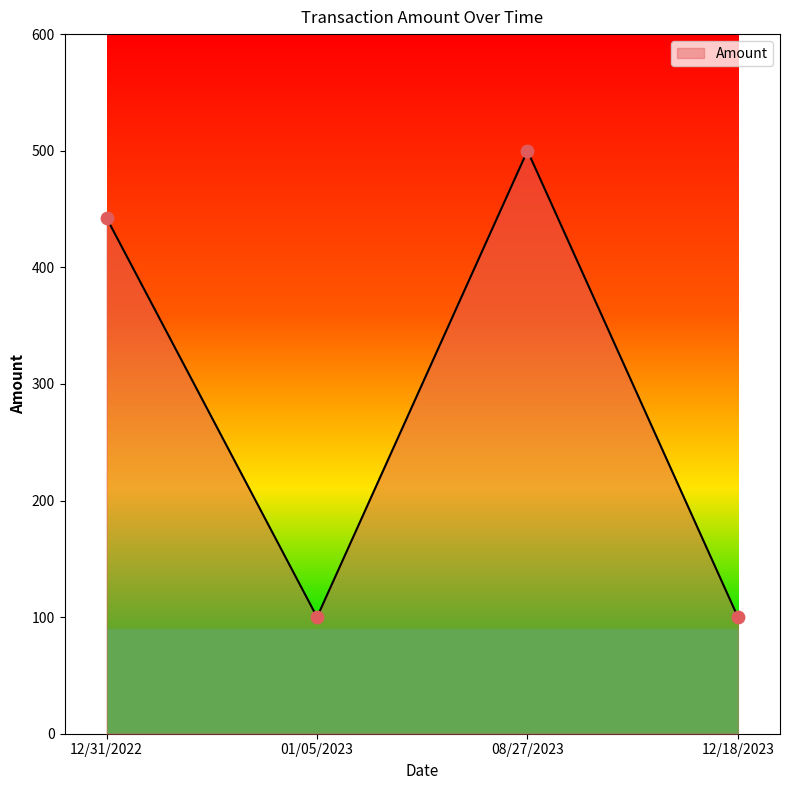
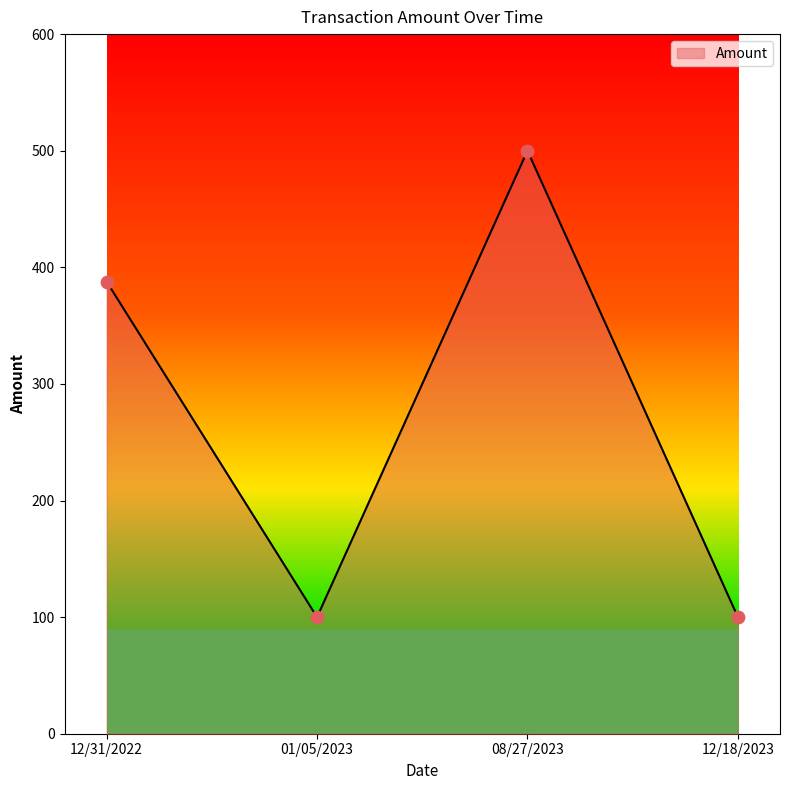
  {
-   "12/31/2022": 442,
+   "12/31/2022": 388,
    "01/05/2023": 100,
    "08/27/2023": 500,
    "12/18/2023": 100
  }
